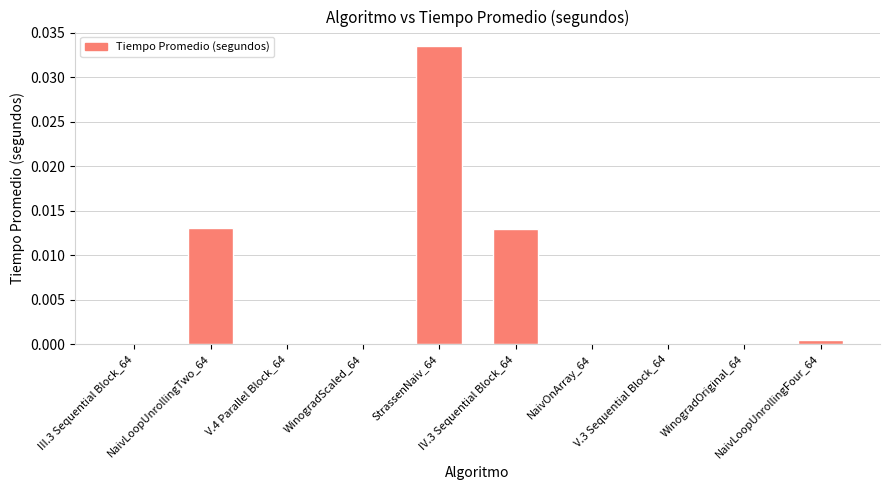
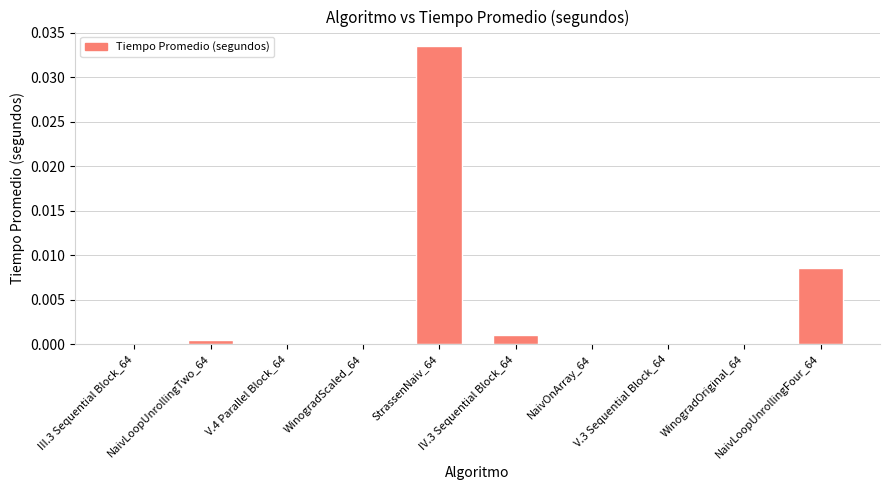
  {
    "III.3 Sequential Block_64": 0.000,
-   "NaivLoopUnrollingTwo_64": 0.013,
+   "NaivLoopUnrollingTwo_64": 0.001,
    "V.4 Parallel Block_64": 0.000,
    "WinogradScaled_64": 0.000,
    "StrassenNaiv_64": 0.033,
-   "IV.3 Sequential Block_64": 0.013,
+   "IV.3 Sequential Block_64": 0.001,
    "NaivOnArray_64": 0.000,
    "V.3 Sequential Block_64": 0.000,
    "WinogradOriginal_64": 0.000,
-   "NaivLoopUnrollingFour_64": 0.001
+   "NaivLoopUnrollingFour_64": 0.009
  }
